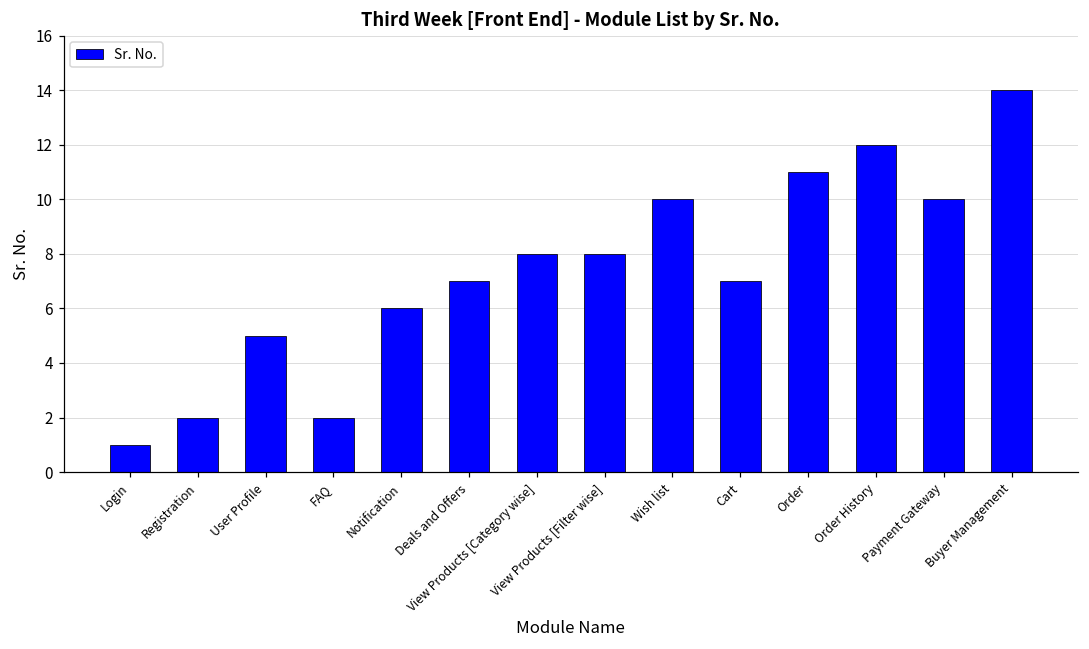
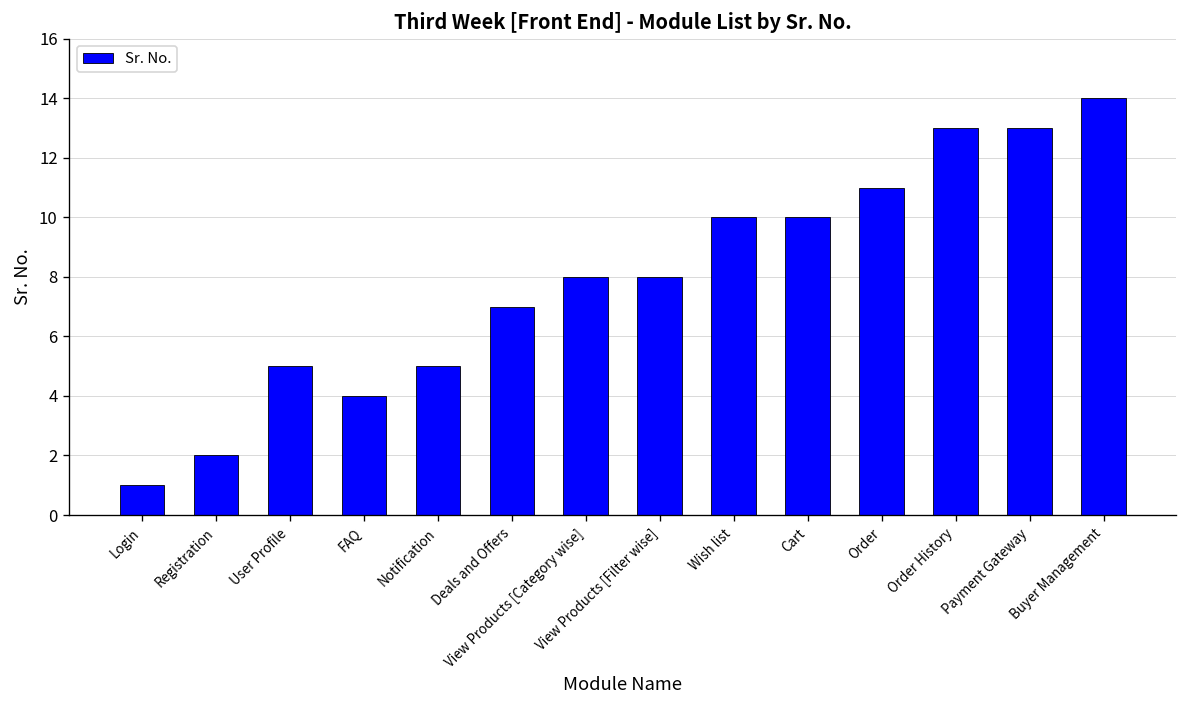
  {
    "Login": 1,
    "Registration": 2,
    "User Profile": 5,
-   "FAQ": 2,
-   "Notification": 6,
+   "FAQ": 4,
+   "Notification": 5,
    "Deals and Offers": 7,
    "View Products [Category wise]": 8,
    "View Products [Filter wise]": 8,
    "Wish list": 10,
-   "Cart": 7,
+   "Cart": 10,
    "Order": 11,
-   "Order History": 12,
-   "Payment Gateway": 10,
+   "Order History": 13,
+   "Payment Gateway": 13,
    "Buyer Management": 14
  }
